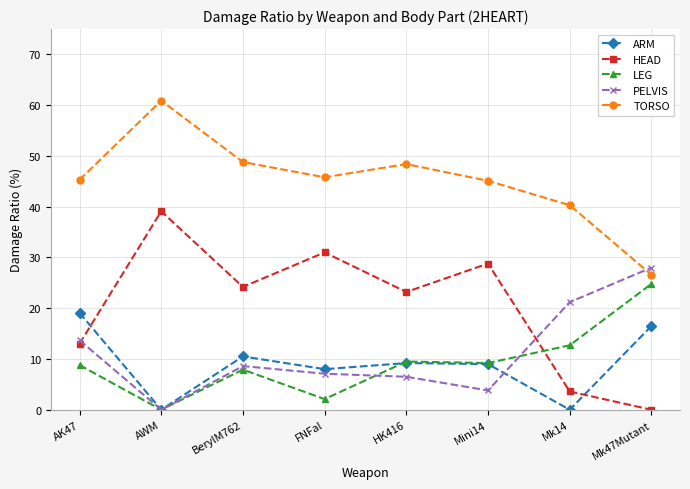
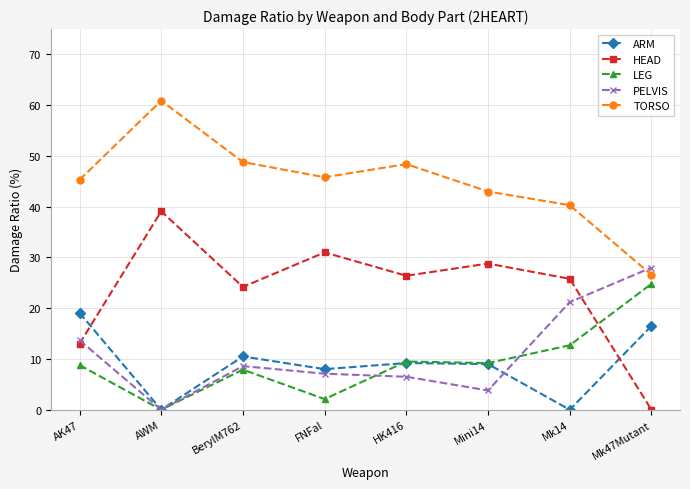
  {
    "ARM": {
      "AK47": 19,
      "BerylM762": 11,
      "FNFal": 8,
      "Mk14": 0,
      "Mk47Mutant": 17
    },
    "HEAD": {
      "AK47": 13,
      "AWM": 39,
      "BerylM762": 24,
      "FNFal": 31,
-     "HK416": 23,
+     "HK416": 26,
      "Mini14": 29,
-     "Mk14": 4,
+     "Mk14": 26,
      "Mk47Mutant": 0
    },
    "LEG": {
      "AK47": 9,
      "BerylM762": 8,
      "FNFal": 2,
      "Mk14": 13,
      "Mk47Mutant": 25
    },
    "PELVIS": {
      "AK47": 14,
      "BerylM762": 9,
      "FNFal": 7,
      "HK416": 7,
      "Mini14": 4,
      "Mk14": 21,
      "Mk47Mutant": 28
    },
    "TORSO": {
      "AK47": 45,
      "AWM": 61,
      "BerylM762": 49,
      "FNFal": 46,
      "HK416": 48,
-     "Mini14": 45,
+     "Mini14": 43,
      "Mk14": 40,
      "Mk47Mutant": 27
    }
  }
